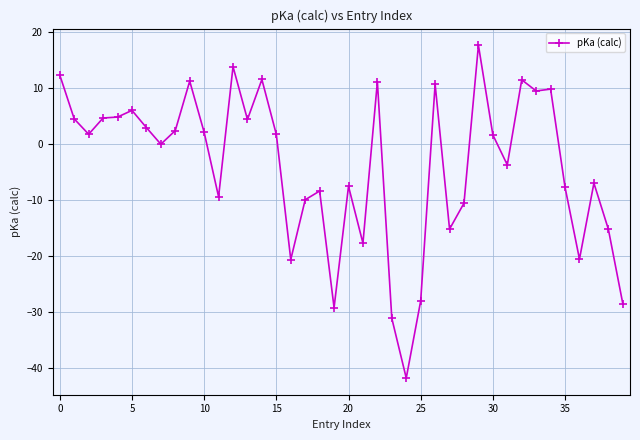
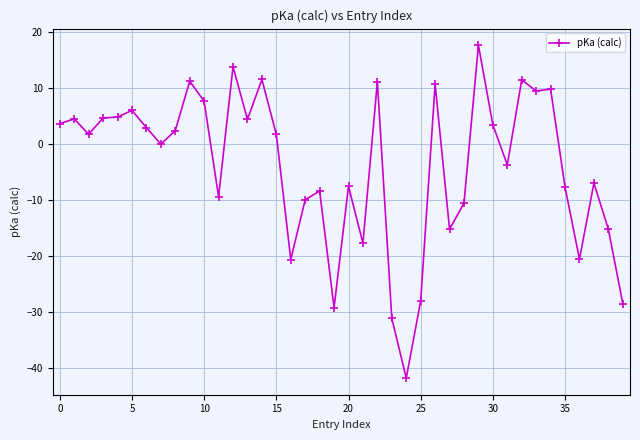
  {
-   "0": 12,
+   "0": 4,
    "5": 6,
-   "10": 2,
+   "10": 8,
    "15": 2,
    "20": -8,
    "25": -28,
-   "30": 2,
+   "30": 3,
    "35": -8
  }
